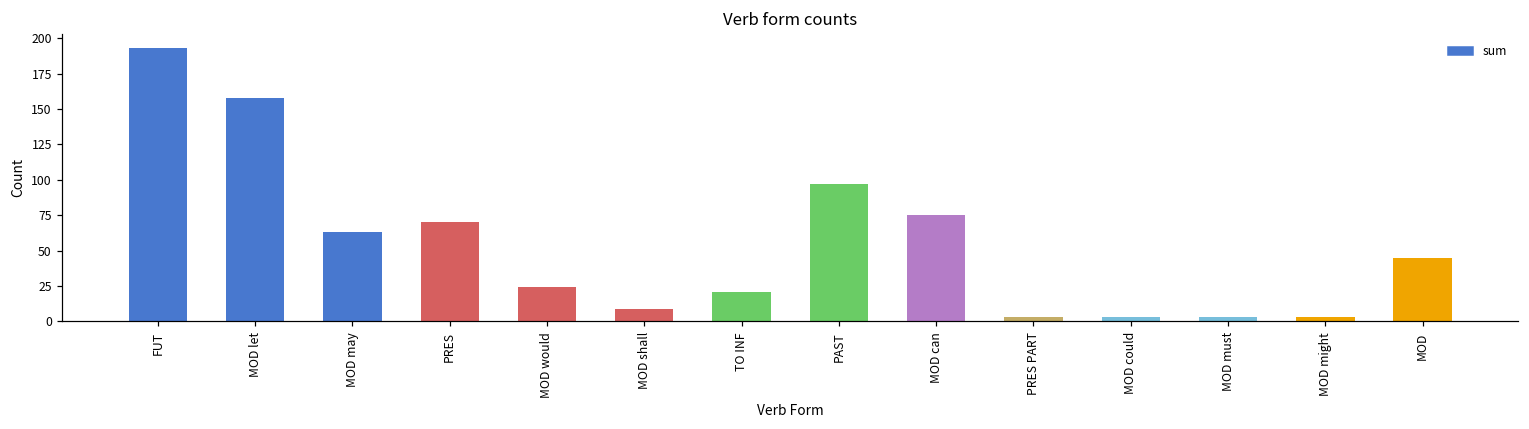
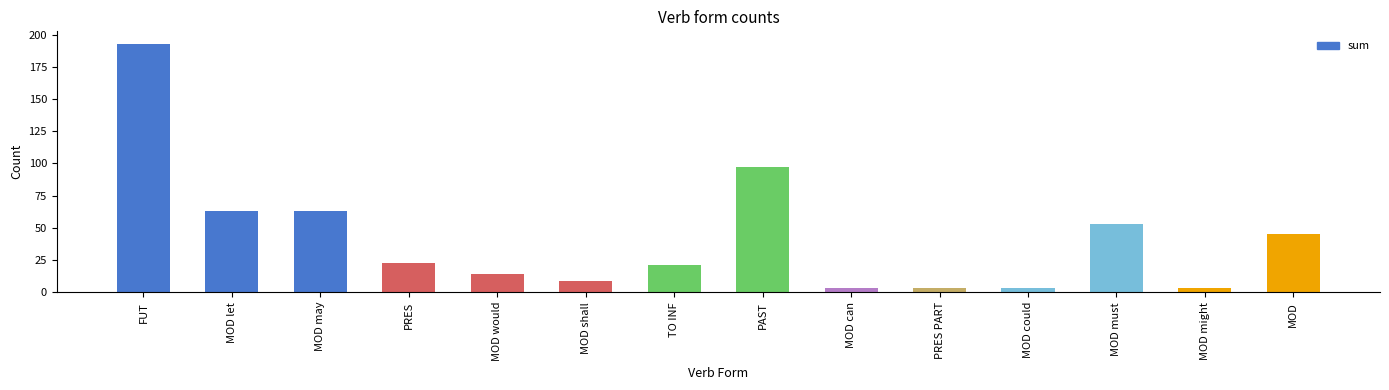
  {
    "FUT": 193,
-   "MOD let": 158,
+   "MOD let": 63,
    "MOD may": 63,
-   "PRES": 70,
-   "MOD would": 24,
+   "PRES": 23,
+   "MOD would": 14,
    "MOD shall": 9,
    "TO INF": 21,
    "PAST": 97,
-   "MOD can": 75,
+   "MOD can": 3,
    "PRES PART": 3,
    "MOD could": 3,
-   "MOD must": 3,
+   "MOD must": 53,
    "MOD might": 3,
    "MOD": 45
  }
